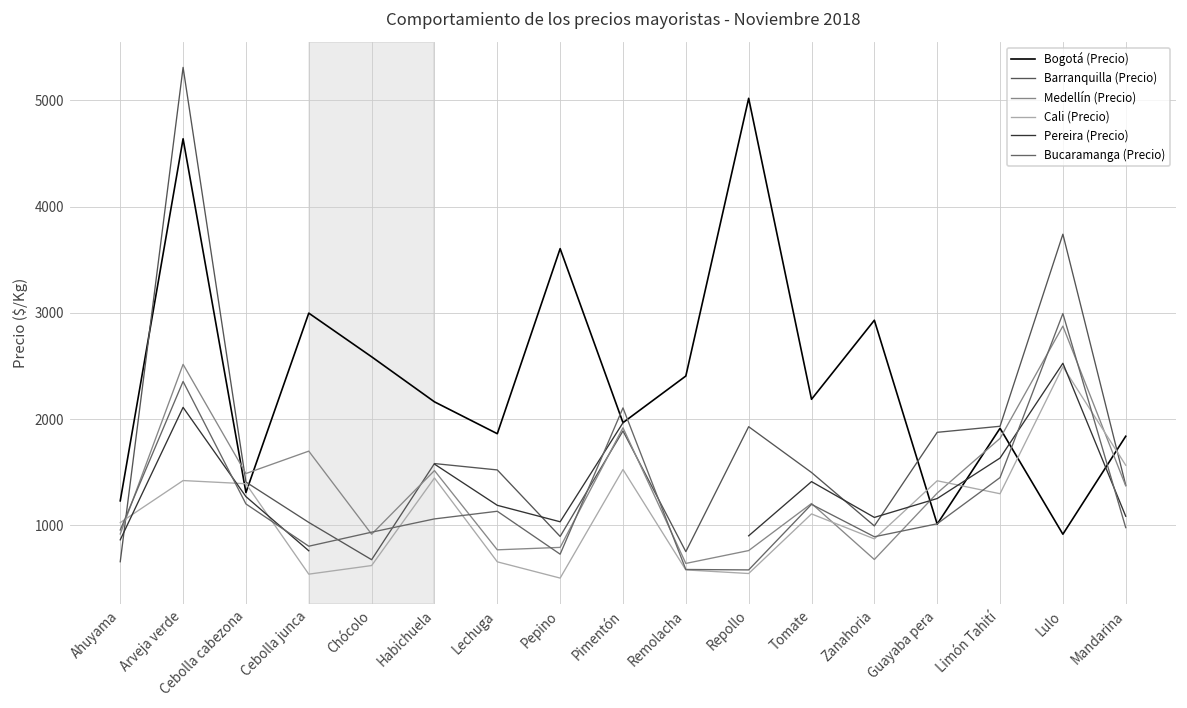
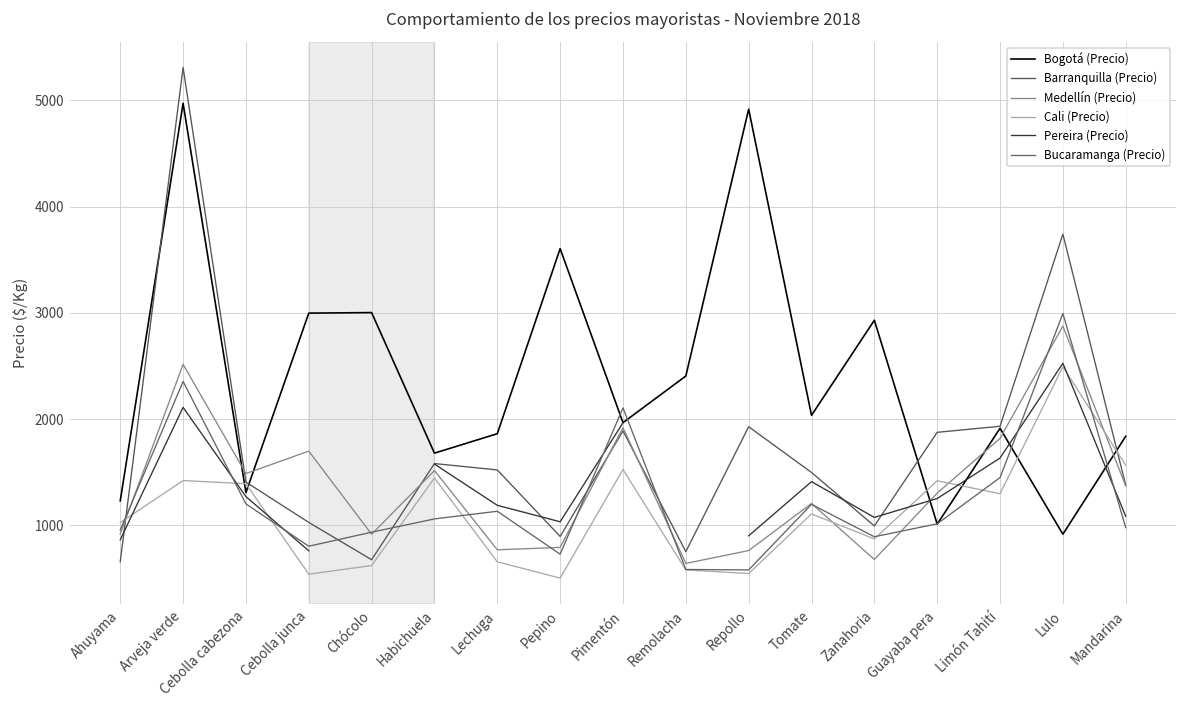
  {
    "Bogotá (Precio)": {
      "Ahuyama": 1200,
-     "Arveja verde": 4600,
+     "Arveja verde": 5000,
      "Cebolla cabezona": 1300,
      "Cebolla junca": 3000,
-     "Chócolo": 2600,
-     "Habichuela": 2200,
+     "Chócolo": 3000,
+     "Habichuela": 1700,
      "Lechuga": 1900,
      "Pepino": 3600,
      "Remolacha": 2400,
-     "Repollo": 5000,
-     "Tomate": 2200,
+     "Repollo": 4900,
+     "Tomate": 2000,
      "Zanahoria": 2900,
      "Lulo": 900,
      "Mandarina": 1800
    }
  }
